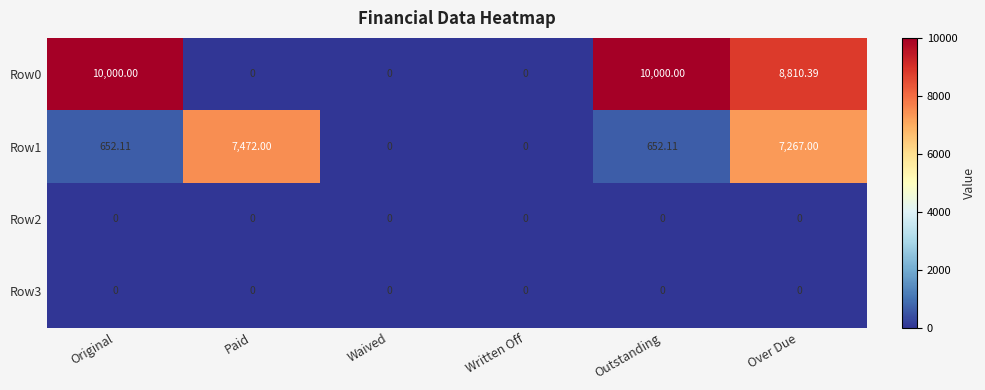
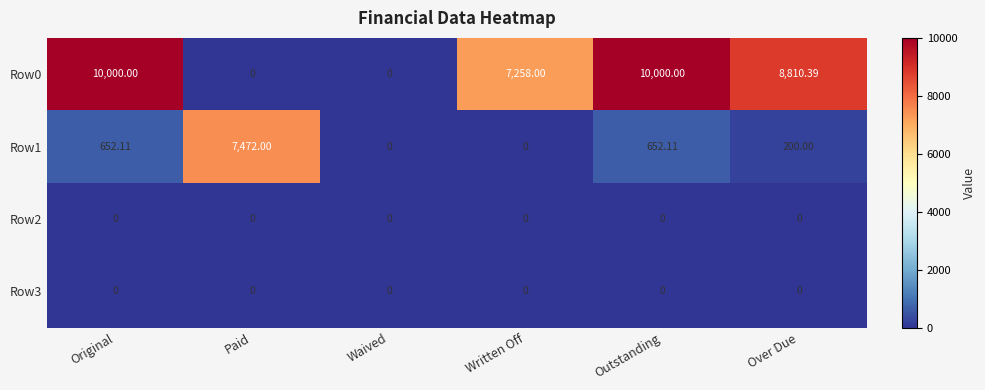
  {
    "Row0": {
      "Original": "10,000.00",
      "Paid": "0",
      "Waived": "0",
-     "Written Off": "0",
+     "Written Off": "7,258.00",
      "Outstanding": "10,000.00",
      "Over Due": "8,810.39"
    },
    "Row1": {
      "Original": "652.11",
      "Paid": "7,472.00",
      "Waived": "0",
      "Written Off": "0",
      "Outstanding": "652.11",
-     "Over Due": "7,267.00"
+     "Over Due": "200.00"
    },
    "Row2": {
      "Original": "0",
      "Paid": "0",
      "Waived": "0",
      "Written Off": "0",
      "Outstanding": "0",
      "Over Due": "0"
    },
    "Row3": {
      "Original": "0",
      "Paid": "0",
      "Waived": "0",
      "Written Off": "0",
      "Outstanding": "0",
      "Over Due": "0"
    }
  }
